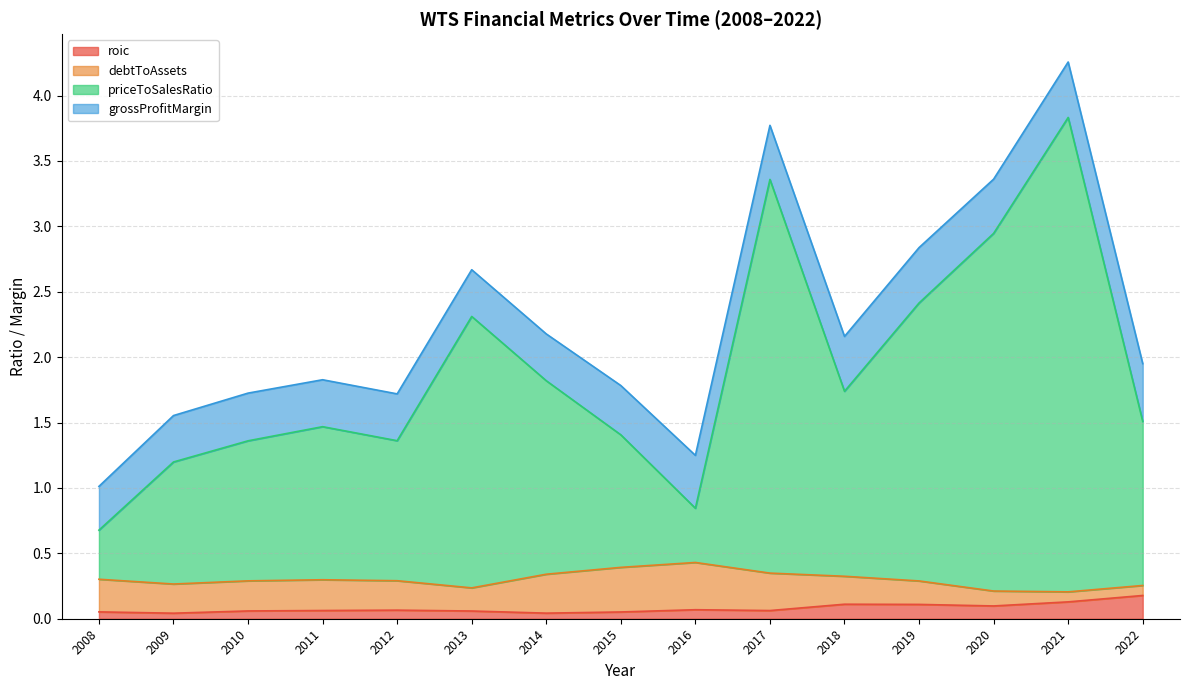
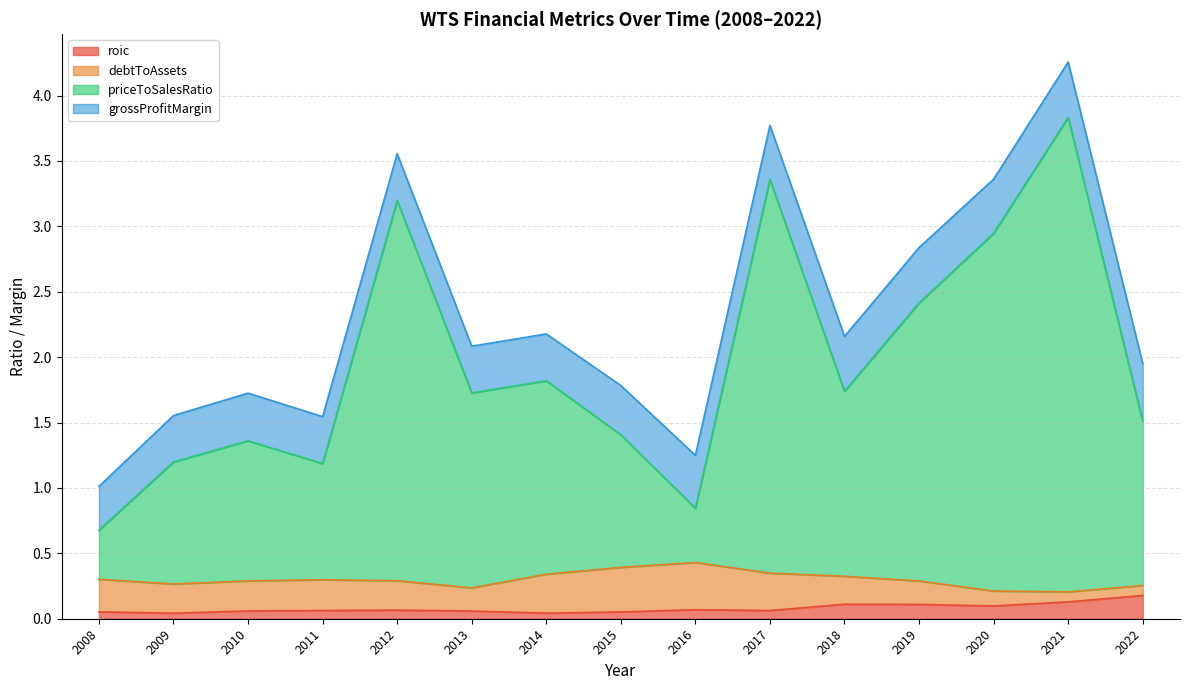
  {
    "priceToSalesRatio": {
      "2008": 0.38,
      "2009": 0.93,
      "2010": 1.07,
-     "2011": 1.17,
-     "2012": 1.07,
-     "2013": 2.08,
+     "2011": 0.89,
+     "2012": 2.91,
+     "2013": 1.49,
      "2014": 1.48,
      "2015": 1.01,
      "2016": 0.41,
      "2017": 3.01,
      "2018": 1.41,
      "2019": 2.13,
      "2020": 2.73,
      "2021": 3.63,
      "2022": 1.25
    },
    "grossProfitMargin": {
      "2008": 0.33,
      "2009": 0.35,
      "2010": 0.36,
      "2011": 0.36,
      "2012": 0.36,
      "2013": 0.36,
      "2014": 0.36,
      "2015": 0.38,
      "2016": 0.40,
      "2017": 0.41,
      "2018": 0.42,
      "2019": 0.42,
      "2020": 0.41,
      "2021": 0.42,
      "2022": 0.44
    }
  }
